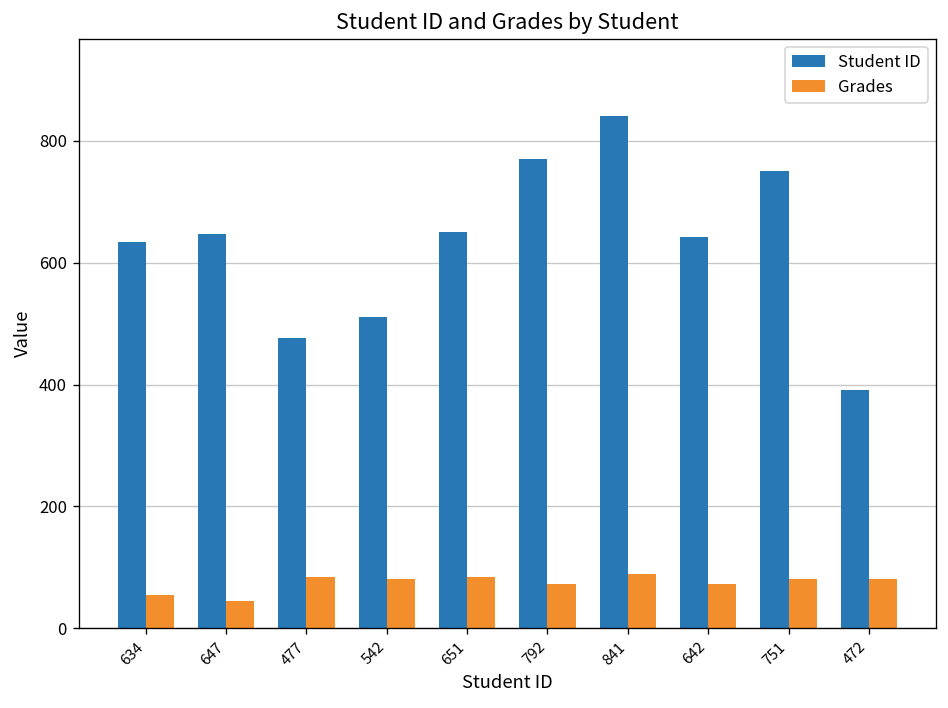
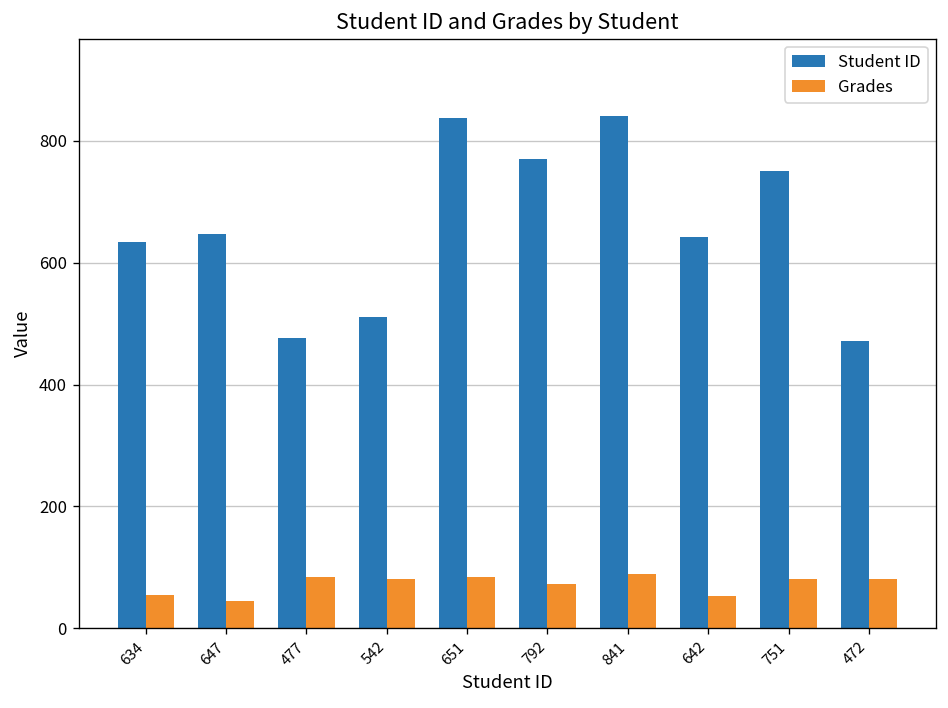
  {
    "Student ID": {
      "634": 630,
      "647": 650,
      "477": 480,
      "542": 510,
-     "651": 650,
+     "651": 840,
      "792": 770,
      "841": 840,
      "642": 640,
      "751": 750,
-     "472": 390
+     "472": 470
    },
    "Grades": {
      "634": 60,
      "647": 40,
      "477": 80,
      "542": 80,
      "651": 90,
      "792": 70,
      "841": 90,
-     "642": 70,
+     "642": 50,
      "751": 80,
      "472": 80
    }
  }
